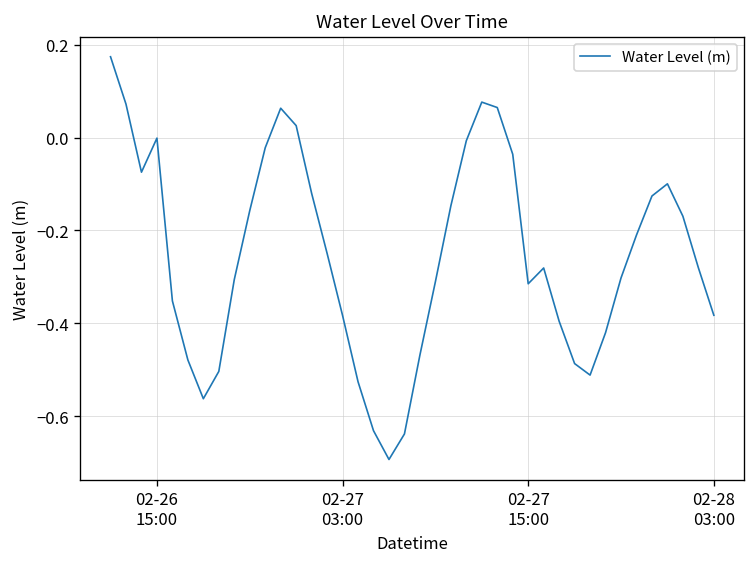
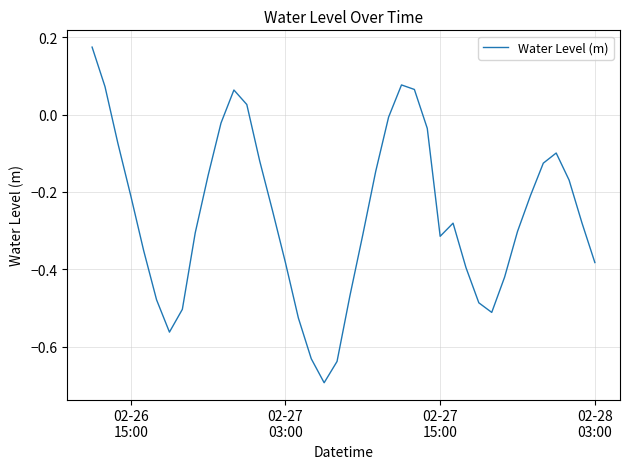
  {
-   "02-26 15:00": 0.00,
+   "02-26 15:00": -0.21,
    "02-27 03:00": -0.38,
    "02-27 15:00": -0.31,
    "02-28 03:00": -0.38
  }
